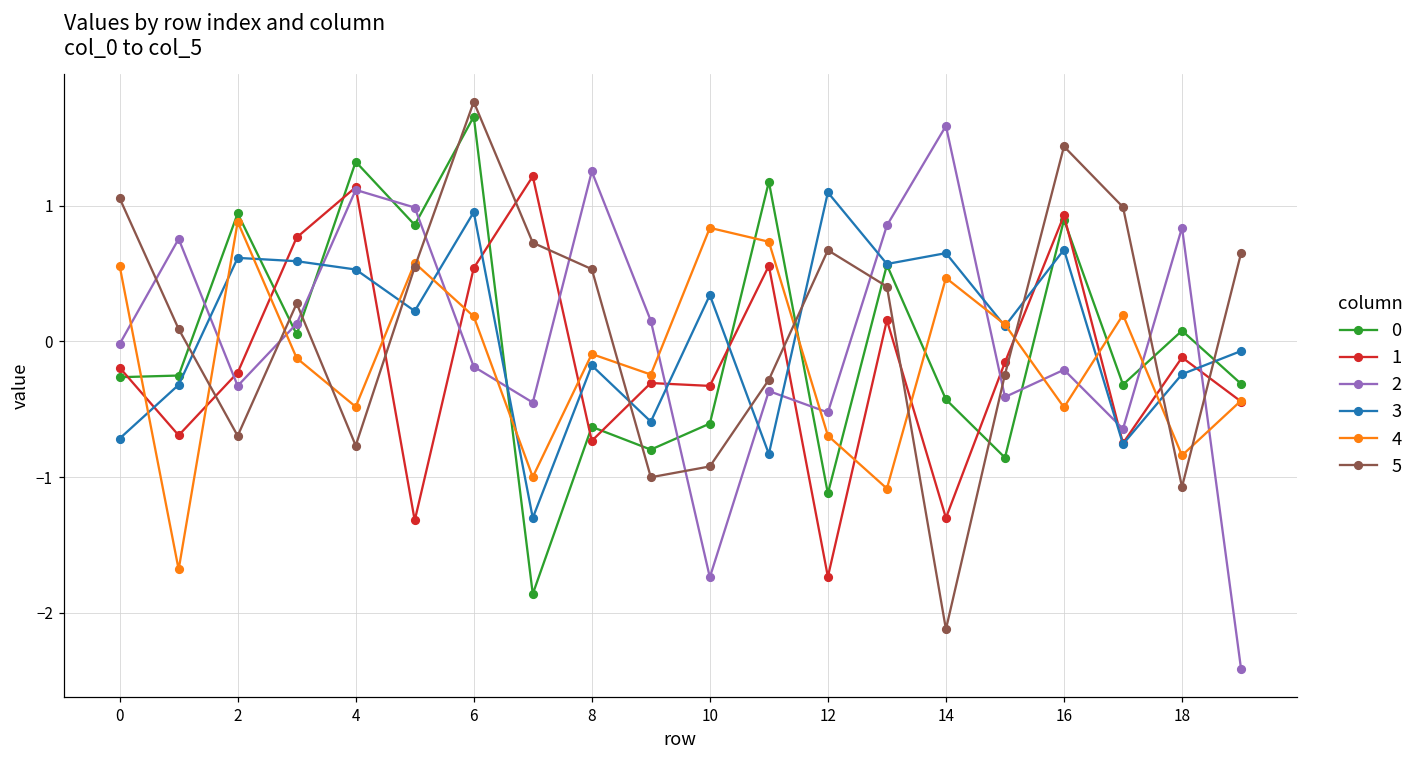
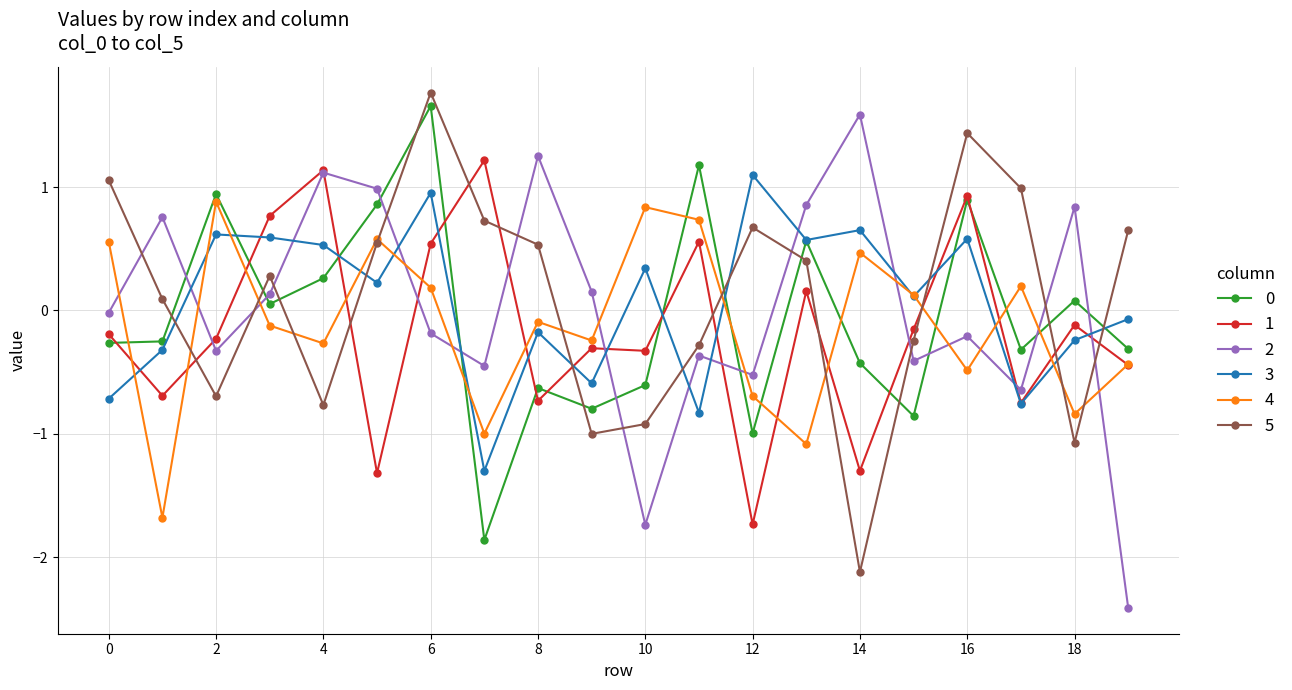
  {
    "0": {
      "0": -0.26,
      "2": 0.94,
-     "4": 1.33,
+     "4": 0.26,
      "6": 1.66,
      "8": -0.63,
      "10": -0.60,
-     "12": -1.12,
+     "12": -1.00,
      "14": -0.43,
      "16": 0.90,
      "18": 0.08
    },
    "1": {
      "0": -0.19,
      "2": -0.23,
      "6": 0.54,
      "8": -0.73,
      "10": -0.33,
      "12": -1.73,
      "14": -1.30,
      "16": 0.93,
      "18": -0.12
    },
    "2": {
      "0": -0.02,
      "2": -0.33,
      "6": -0.19,
      "8": 1.25,
      "10": -1.74,
      "12": -0.52,
      "14": 1.59,
      "16": -0.21,
      "18": 0.84
    },
    "3": {
      "0": -0.72,
      "2": 0.62,
      "4": 0.53,
      "6": 0.95,
      "8": -0.18,
      "10": 0.34,
      "12": 1.10,
      "14": 0.65,
-     "16": 0.68,
+     "16": 0.58,
      "18": -0.24
    },
    "4": {
      "0": 0.56,
      "2": 0.88,
-     "4": -0.48,
+     "4": -0.27,
      "6": 0.18,
      "8": -0.09,
      "10": 0.84,
      "12": -0.69,
      "14": 0.47,
      "16": -0.49,
      "18": -0.84
    },
    "5": {
      "0": 1.06,
      "2": -0.70,
      "4": -0.77,
      "6": 1.77,
      "8": 0.53,
      "10": -0.92,
      "12": 0.67,
      "14": -2.12,
      "16": 1.44,
      "18": -1.07
    }
  }
